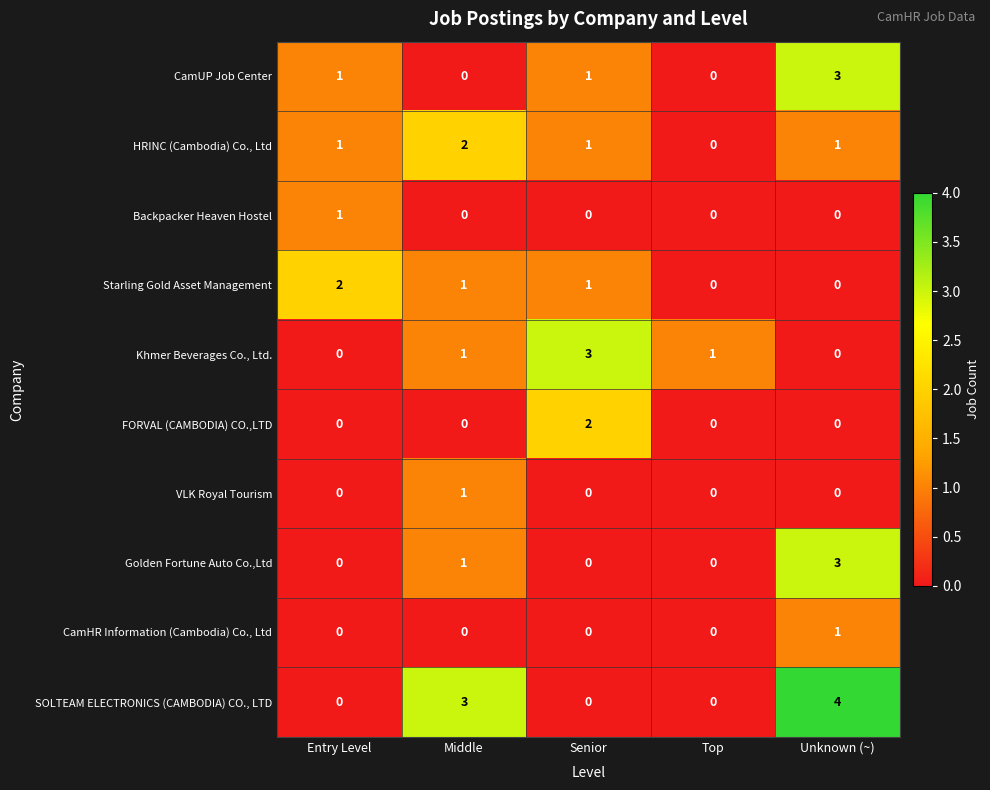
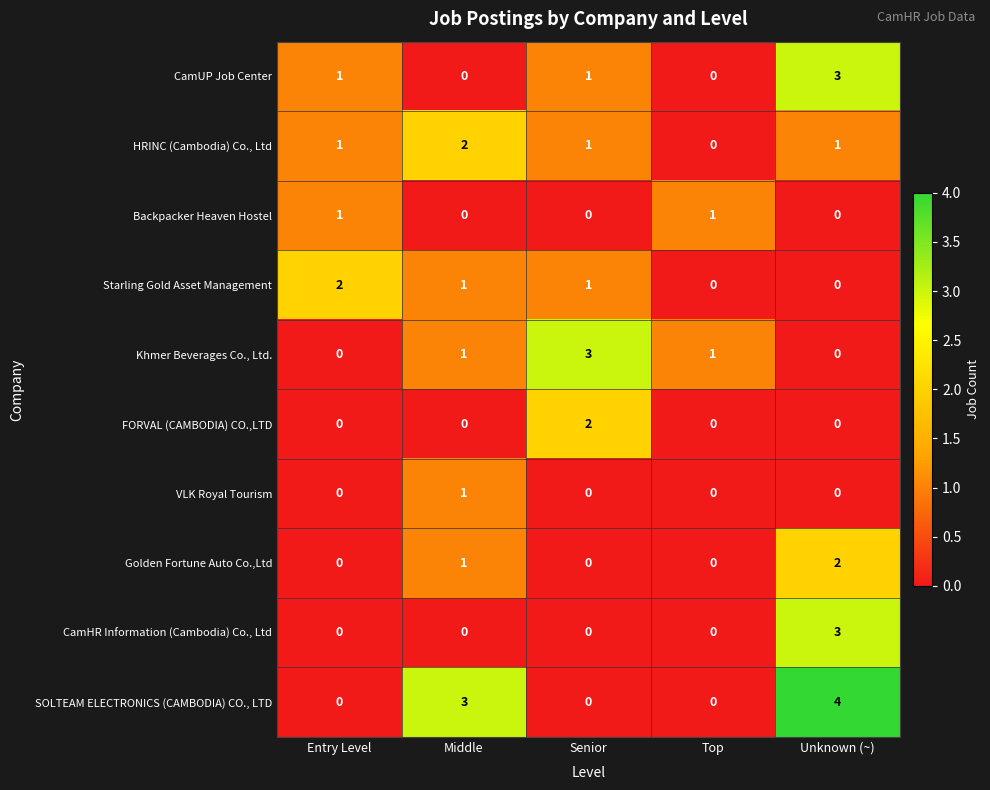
  {
    "CamUP Job Center": {
      "Entry Level": 1,
      "Middle": 0,
      "Senior": 1,
      "Top": 0,
      "Unknown (~)": 3
    },
    "HRINC (Cambodia) Co., Ltd": {
      "Entry Level": 1,
      "Middle": 2,
      "Senior": 1,
      "Top": 0,
      "Unknown (~)": 1
    },
    "Backpacker Heaven Hostel": {
      "Entry Level": 1,
      "Middle": 0,
      "Senior": 0,
-     "Top": 0,
+     "Top": 1,
      "Unknown (~)": 0
    },
    "Starling Gold Asset Management": {
      "Entry Level": 2,
      "Middle": 1,
      "Senior": 1,
      "Top": 0,
      "Unknown (~)": 0
    },
    "Khmer Beverages Co., Ltd.": {
      "Entry Level": 0,
      "Middle": 1,
      "Senior": 3,
      "Top": 1,
      "Unknown (~)": 0
    },
    "FORVAL (CAMBODIA) CO.,LTD": {
      "Entry Level": 0,
      "Middle": 0,
      "Senior": 2,
      "Top": 0,
      "Unknown (~)": 0
    },
    "VLK Royal Tourism": {
      "Entry Level": 0,
      "Middle": 1,
      "Senior": 0,
      "Top": 0,
      "Unknown (~)": 0
    },
    "Golden Fortune Auto Co.,Ltd": {
      "Entry Level": 0,
      "Middle": 1,
      "Senior": 0,
      "Top": 0,
-     "Unknown (~)": 3
+     "Unknown (~)": 2
    },
    "CamHR Information (Cambodia) Co., Ltd": {
      "Entry Level": 0,
      "Middle": 0,
      "Senior": 0,
      "Top": 0,
-     "Unknown (~)": 1
+     "Unknown (~)": 3
    },
    "SOLTEAM ELECTRONICS (CAMBODIA) CO., LTD": {
      "Entry Level": 0,
      "Middle": 3,
      "Senior": 0,
      "Top": 0,
      "Unknown (~)": 4
    }
  }
